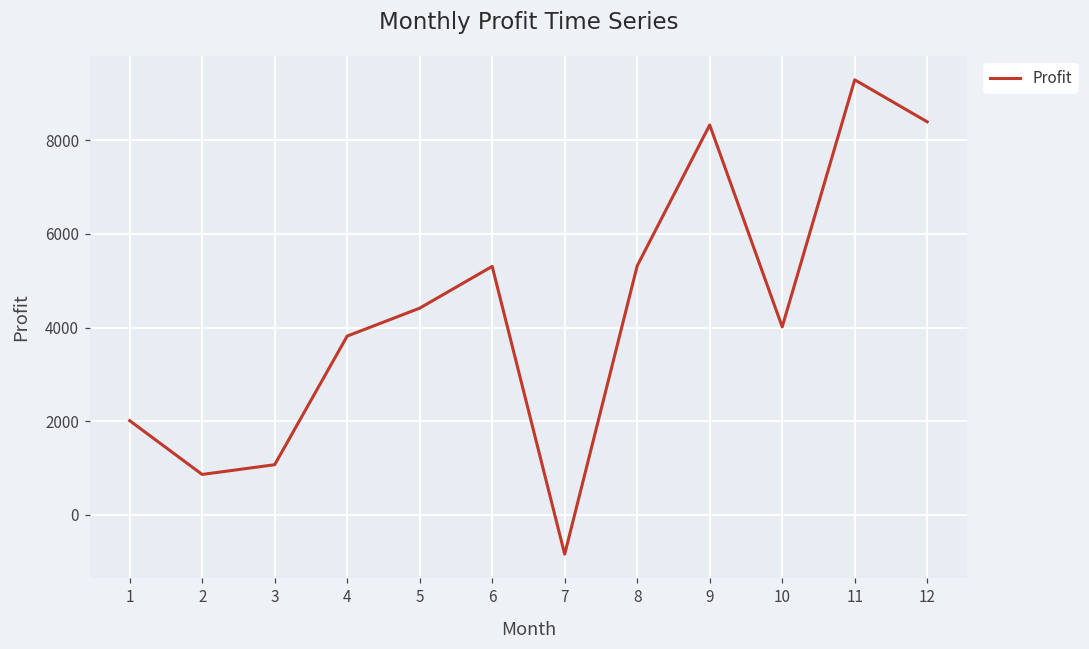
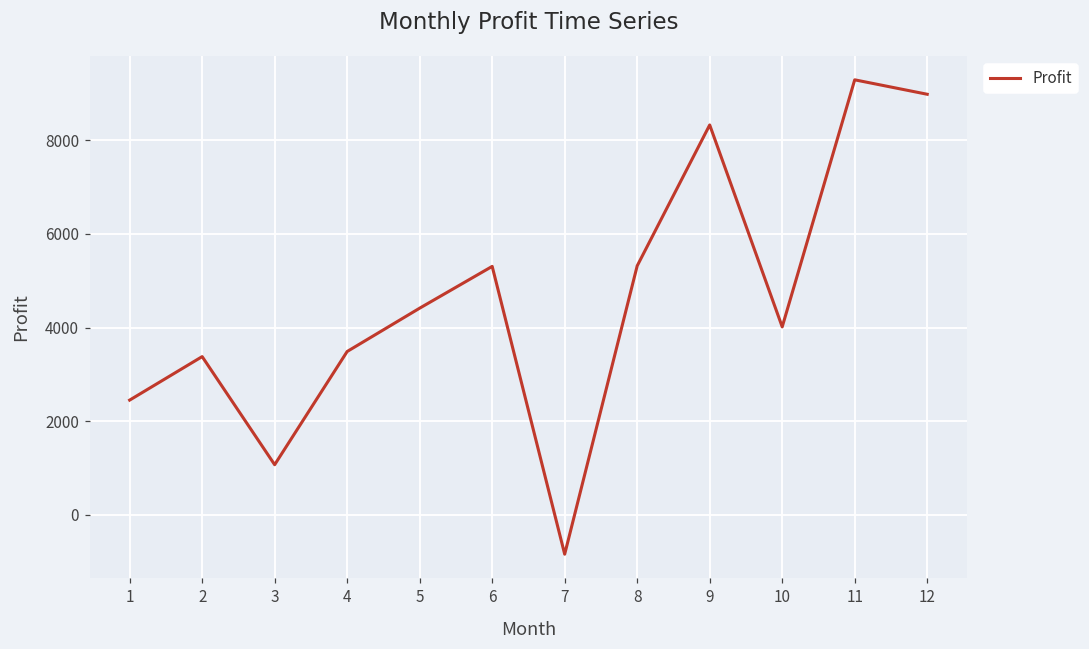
  {
-   "1": 2000,
-   "2": 900,
+   "1": 2500,
+   "2": 3400,
    "3": 1100,
-   "4": 3800,
+   "4": 3500,
    "5": 4400,
    "6": 5300,
    "7": -800,
    "8": 5300,
    "9": 8300,
    "10": 4000,
    "11": 9300,
-   "12": 8400
+   "12": 9000
  }
